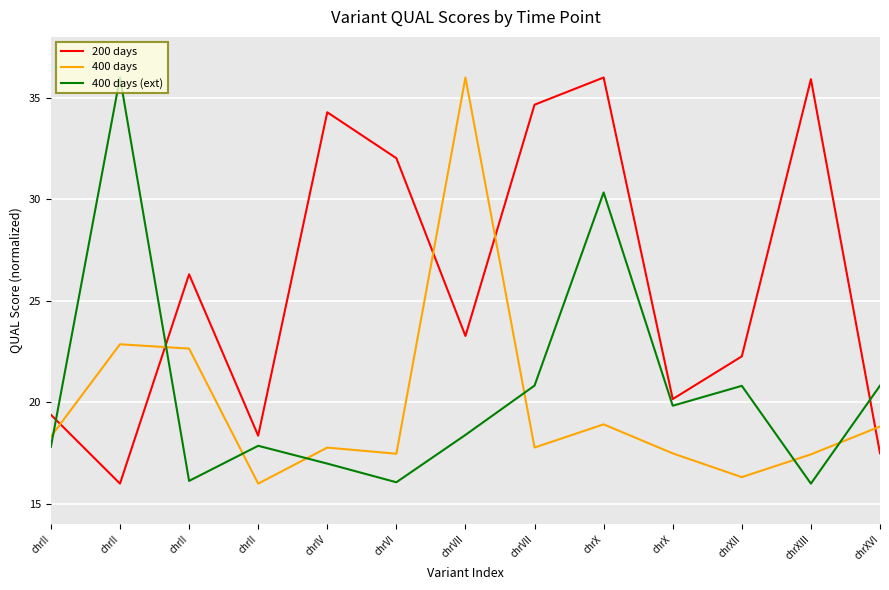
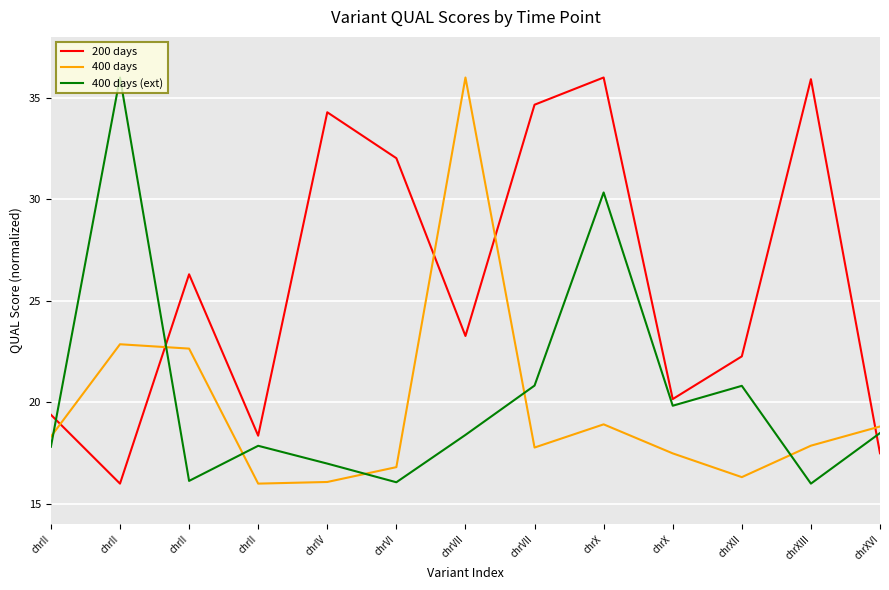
  {
    "200 days": {
      "chrIV": 34.3,
      "chrVI": 32.0,
      "chrXII": 22.3,
      "chrXIII": 35.9,
      "chrXVI": 17.5
    },
    "400 days": {
-     "chrIV": 17.8,
-     "chrVI": 17.5,
+     "chrIV": 16.1,
+     "chrVI": 16.8,
      "chrXII": 16.3,
-     "chrXIII": 17.4,
+     "chrXIII": 17.9,
      "chrXVI": 18.8
    },
    "400 days (ext)": {
      "chrIV": 17.0,
      "chrVI": 16.1,
      "chrXII": 20.8,
      "chrXIII": 16.0,
-     "chrXVI": 20.8
+     "chrXVI": 18.5
    }
  }
